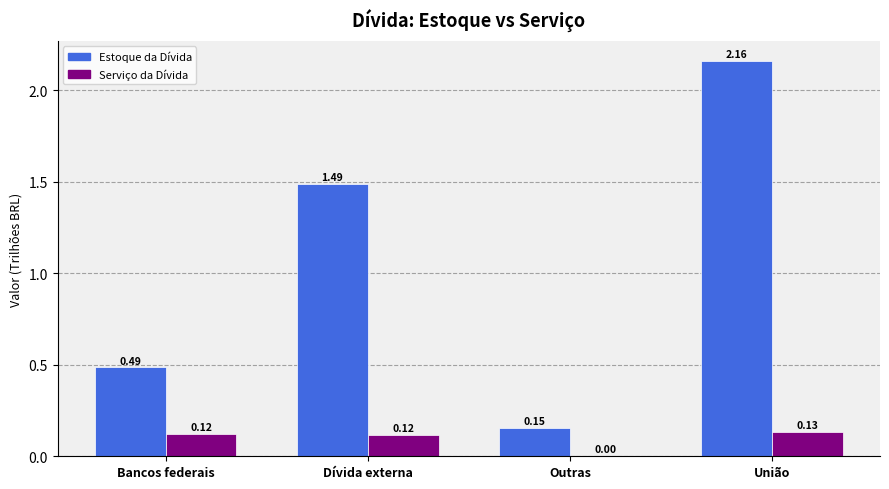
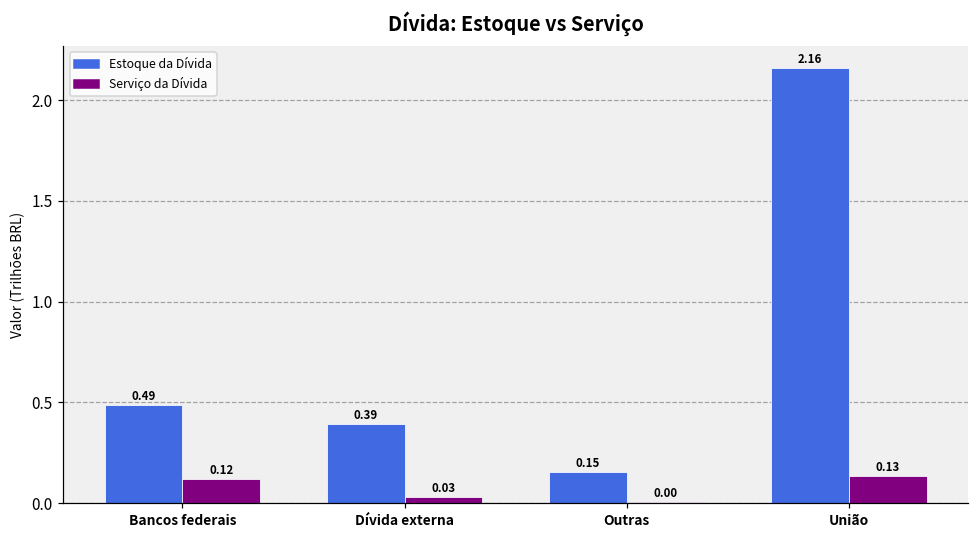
  {
    "Estoque da Dívida": {
      "Bancos federais": 0.49,
-     "Dívida externa": 1.49,
+     "Dívida externa": 0.39,
      "Outras": 0.15,
      "União": 2.16
    },
    "Serviço da Dívida": {
      "Bancos federais": 0.12,
-     "Dívida externa": 0.12,
+     "Dívida externa": 0.03,
      "Outras": 0.00,
      "União": 0.13
    }
  }
